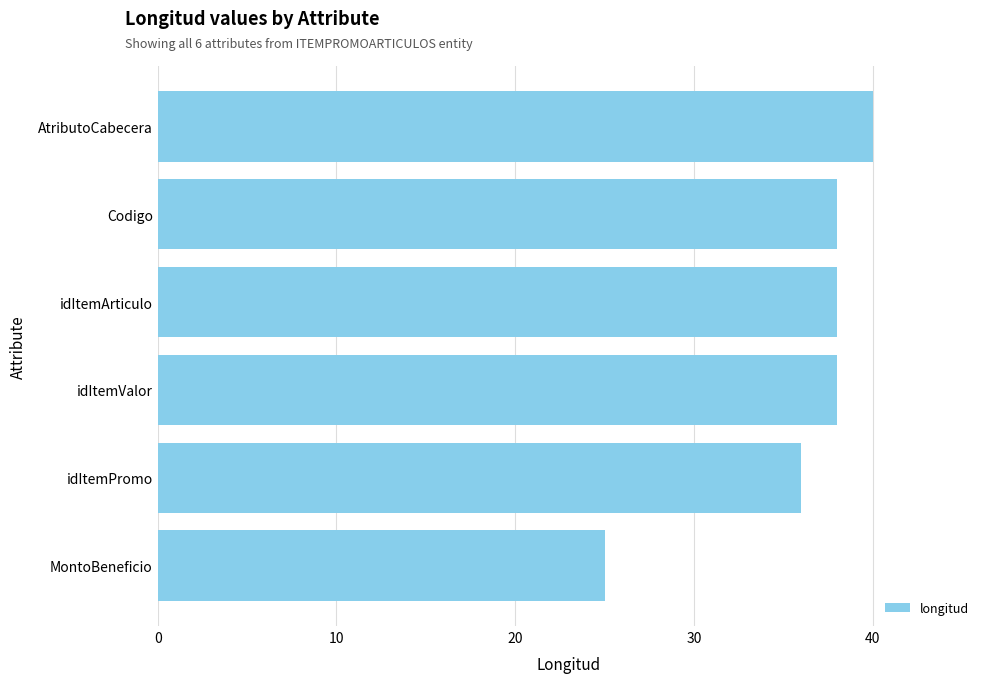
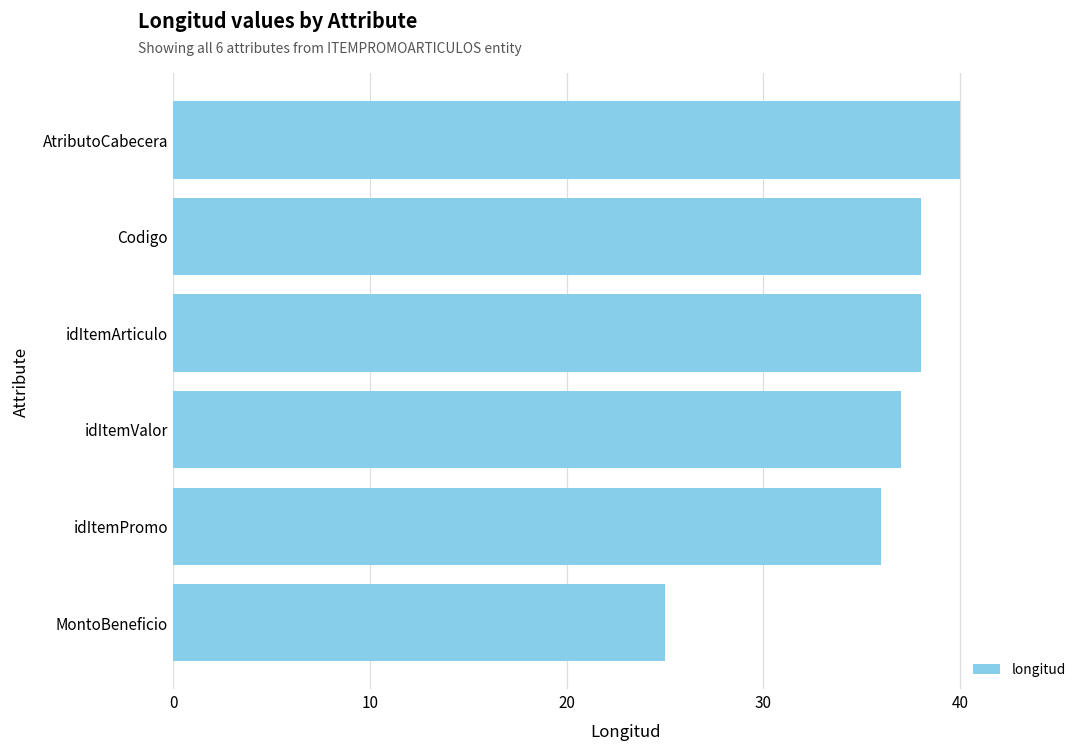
  {
    "AtributoCabecera": 40,
    "Codigo": 38,
    "idItemArticulo": 38,
-   "idItemValor": 38,
+   "idItemValor": 37,
    "idItemPromo": 36,
    "MontoBeneficio": 25
  }
